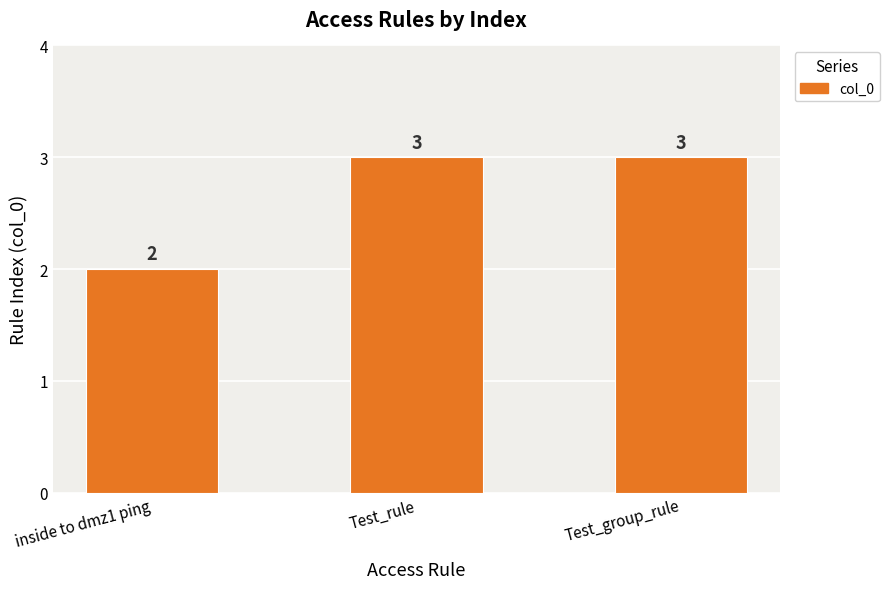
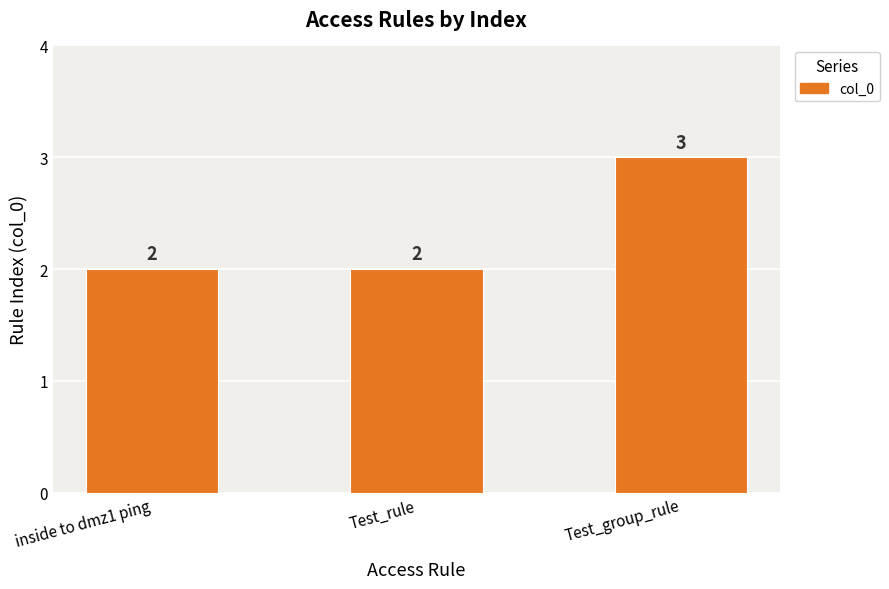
  {
    "inside to dmz1 ping": 2,
-   "Test_rule": 3,
+   "Test_rule": 2,
    "Test_group_rule": 3
  }
